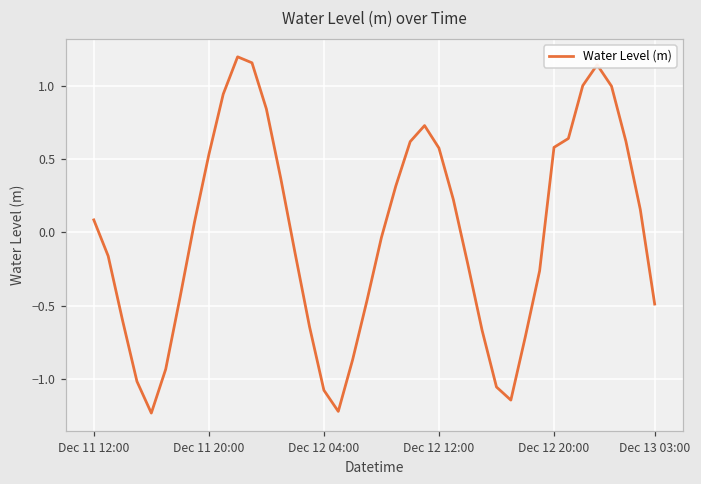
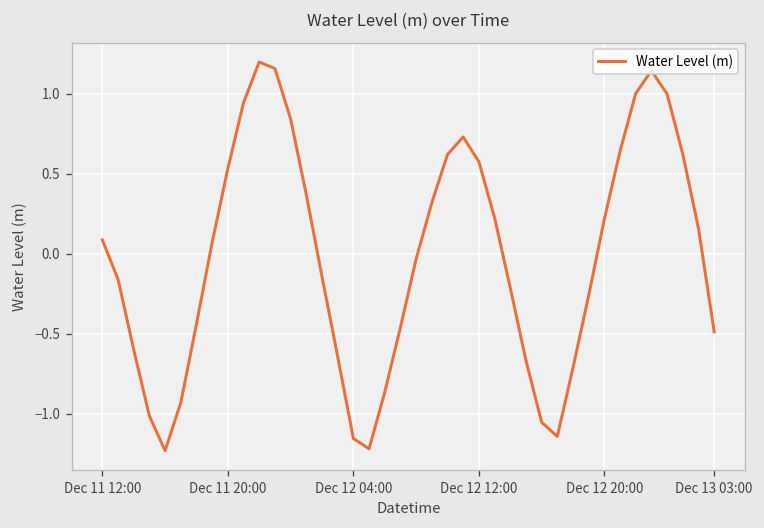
  {
    "Dec 11 12:00": 0.09,
    "Dec 11 20:00": 0.53,
-   "Dec 12 04:00": -1.08,
+   "Dec 12 04:00": -1.16,
    "Dec 12 12:00": 0.58,
-   "Dec 12 20:00": 0.58,
+   "Dec 12 20:00": 0.22,
    "Dec 13 03:00": -0.49
  }
